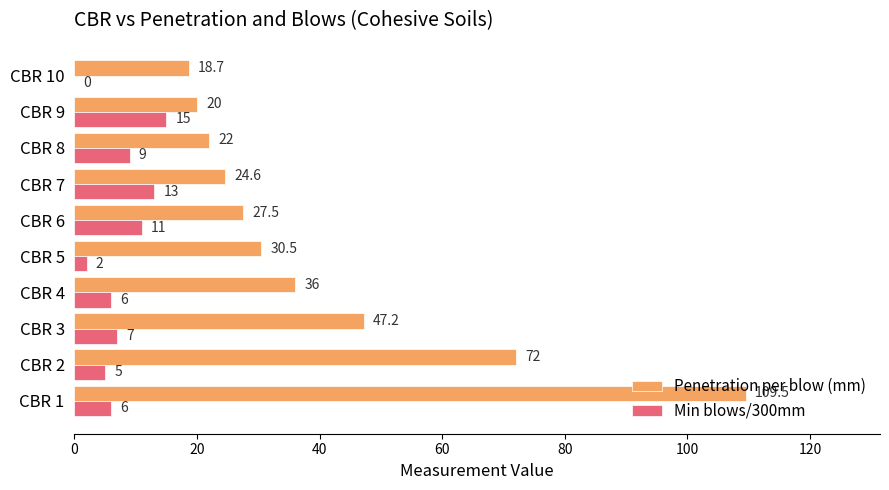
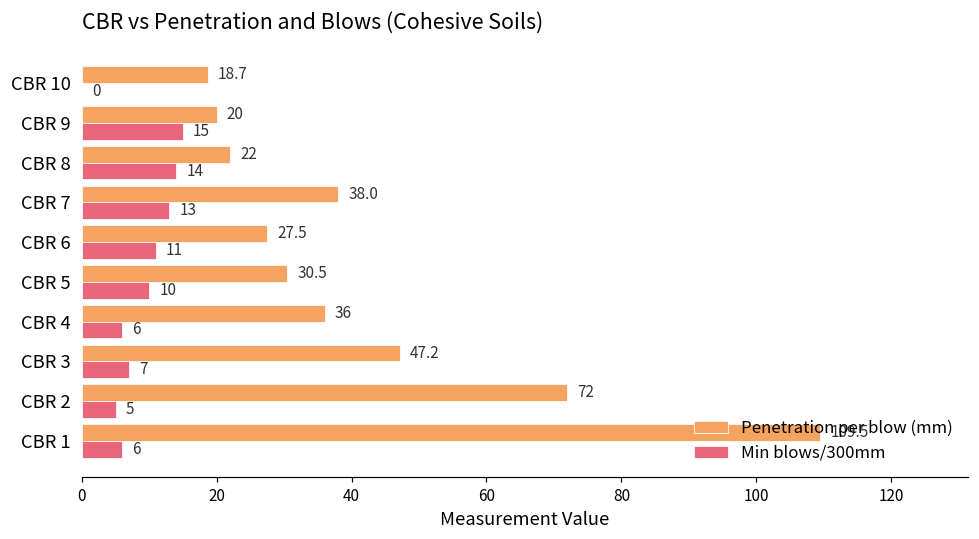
  {
    "Penetration per blow (mm)": {
      "CBR 10": 18.7,
      "CBR 9": 20,
      "CBR 8": 22,
-     "CBR 7": 24.6,
+     "CBR 7": 38.0,
      "CBR 6": 27.5,
      "CBR 5": 30.5,
      "CBR 4": 36,
      "CBR 3": 47.2,
      "CBR 2": 72,
      "CBR 1": 109.5
    },
    "Min blows/300mm": {
      "CBR 10": 0,
      "CBR 9": 15,
-     "CBR 8": 9,
+     "CBR 8": 14,
      "CBR 7": 13,
      "CBR 6": 11,
-     "CBR 5": 2,
+     "CBR 5": 10,
      "CBR 4": 6,
      "CBR 3": 7,
      "CBR 2": 5,
      "CBR 1": 6
    }
  }
